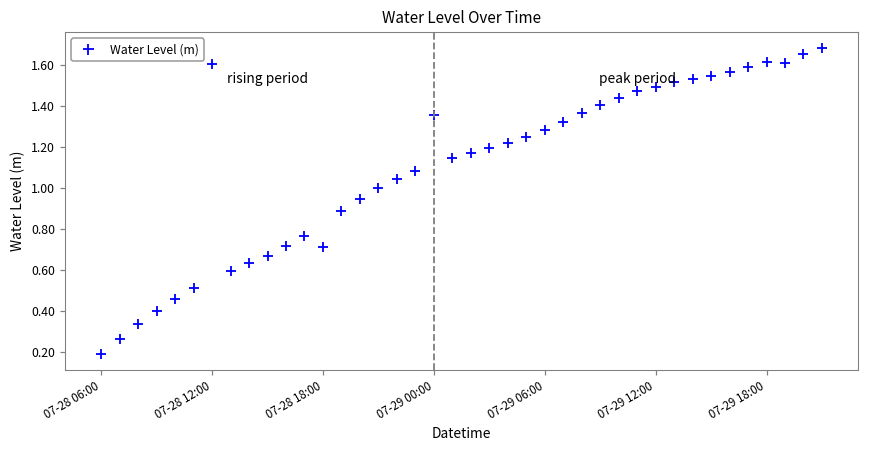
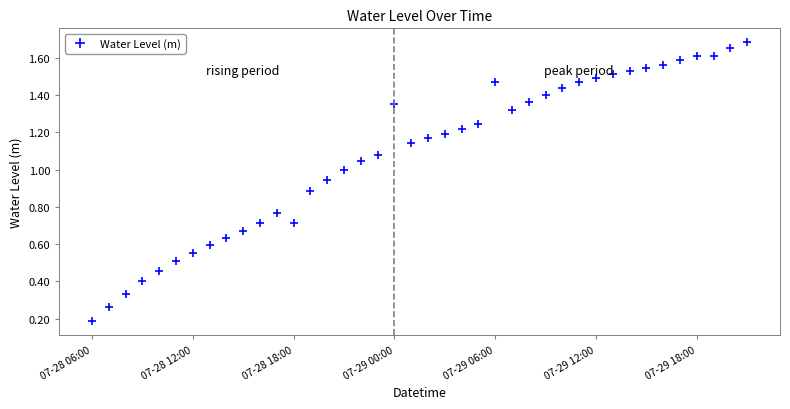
  {
    "07-28 06:00": 0.19,
-   "07-28 12:00": 1.60,
+   "07-28 12:00": 0.55,
    "07-28 18:00": 0.71,
    "07-29 00:00": 1.35,
-   "07-29 06:00": 1.28,
+   "07-29 06:00": 1.47,
    "07-29 12:00": 1.49,
    "07-29 18:00": 1.61
  }
